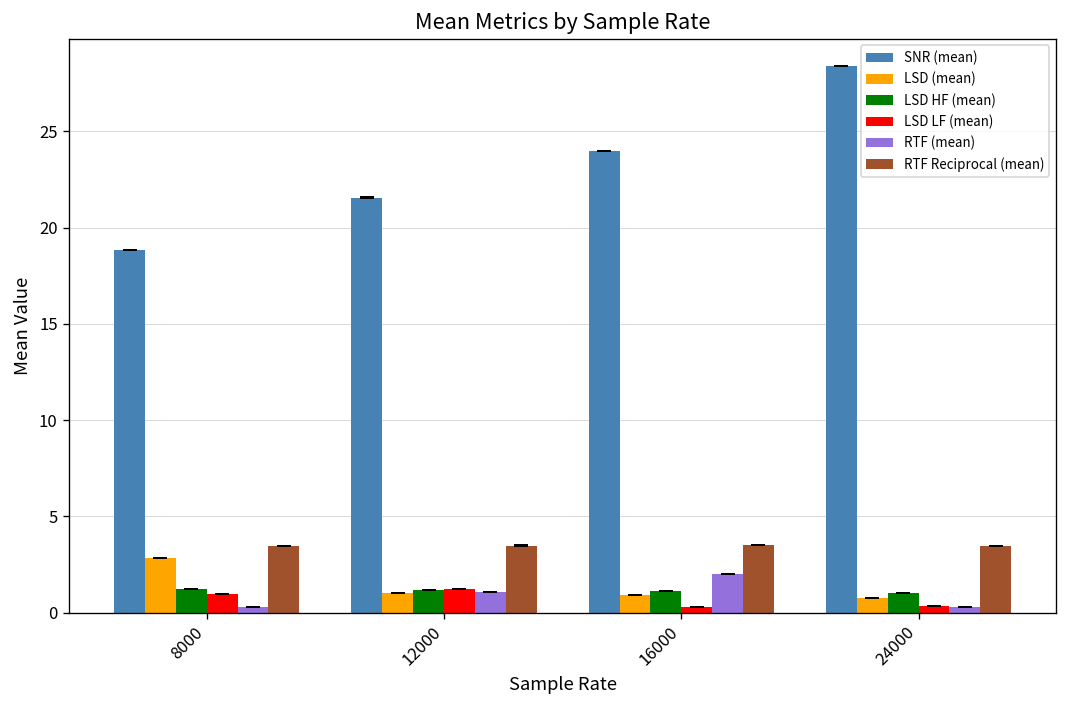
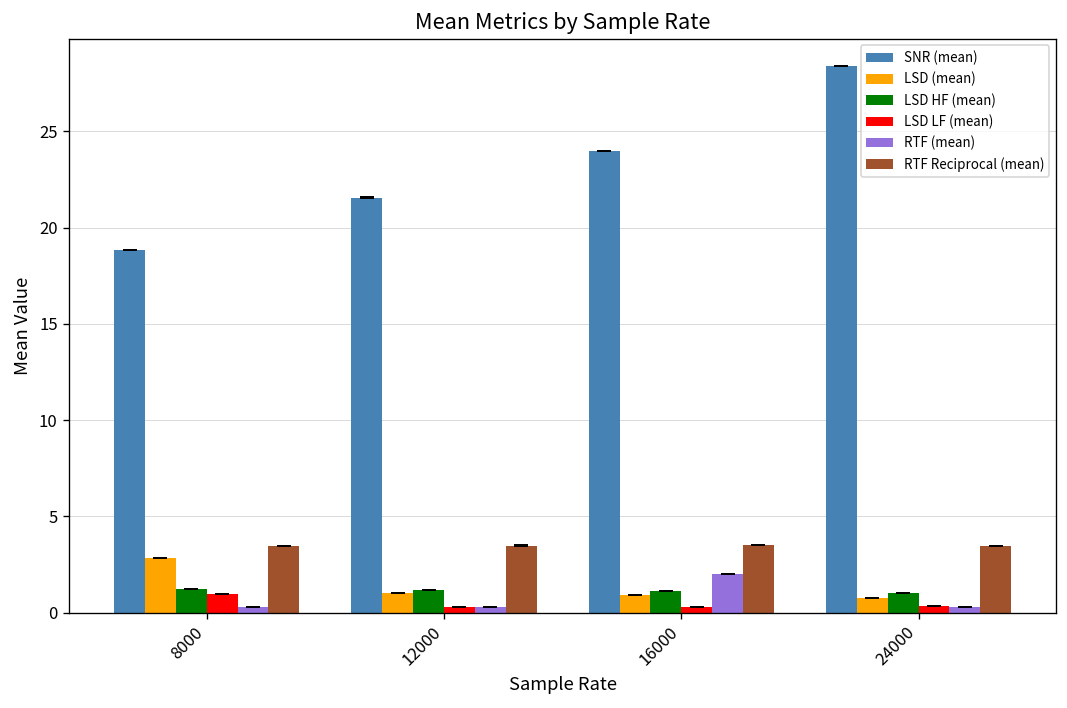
  {
    "LSD (mean)": {
      "8000": 2.8,
      "12000": 1.0,
      "16000": 0.9,
      "24000": 0.8
    },
    "LSD HF (mean)": {
      "8000": 1.2,
      "12000": 1.1,
      "16000": 1.1,
      "24000": 1.0
    },
    "LSD LF (mean)": {
      "8000": 1.0,
-     "12000": 1.2,
+     "12000": 0.3,
      "16000": 0.3,
      "24000": 0.3
    },
    "RTF (mean)": {
      "8000": 0.3,
-     "12000": 1.1,
+     "12000": 0.3,
      "16000": 2.0,
      "24000": 0.3
    },
    "RTF Reciprocal (mean)": {
      "8000": 3.5,
      "12000": 3.5,
      "16000": 3.5,
      "24000": 3.5
    }
  }
